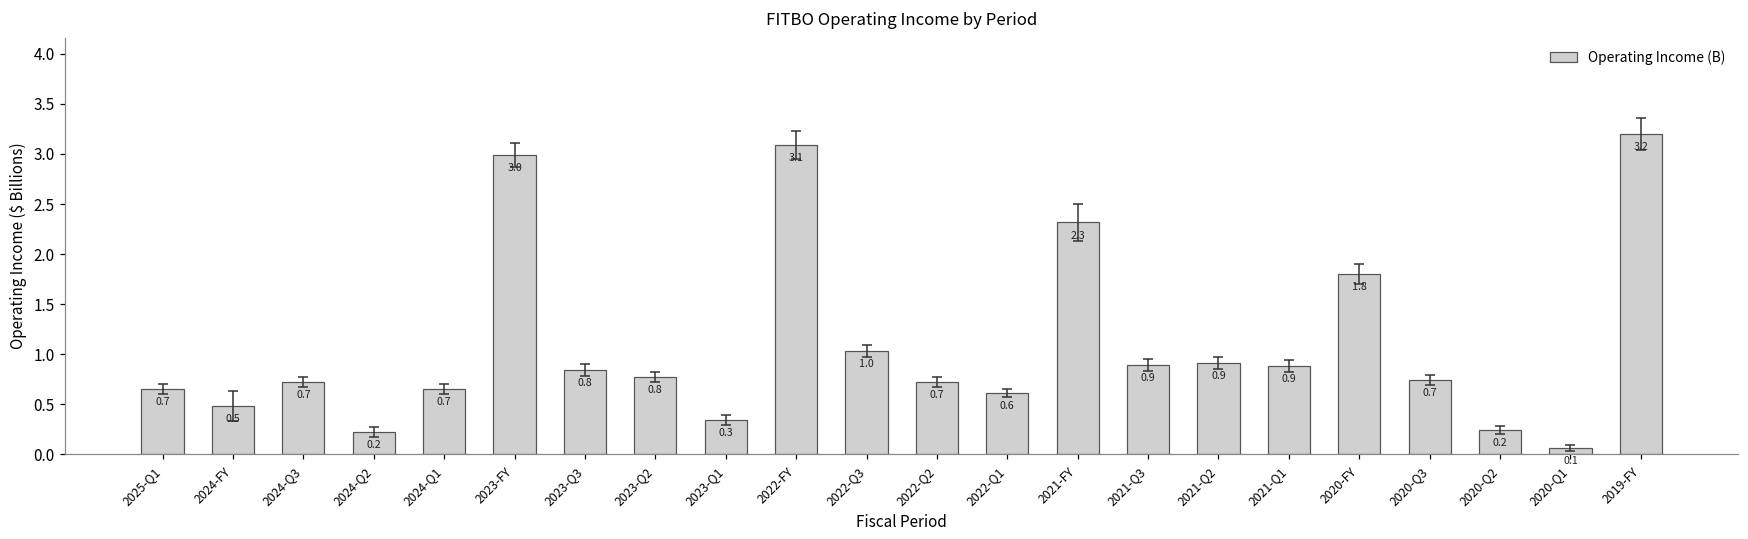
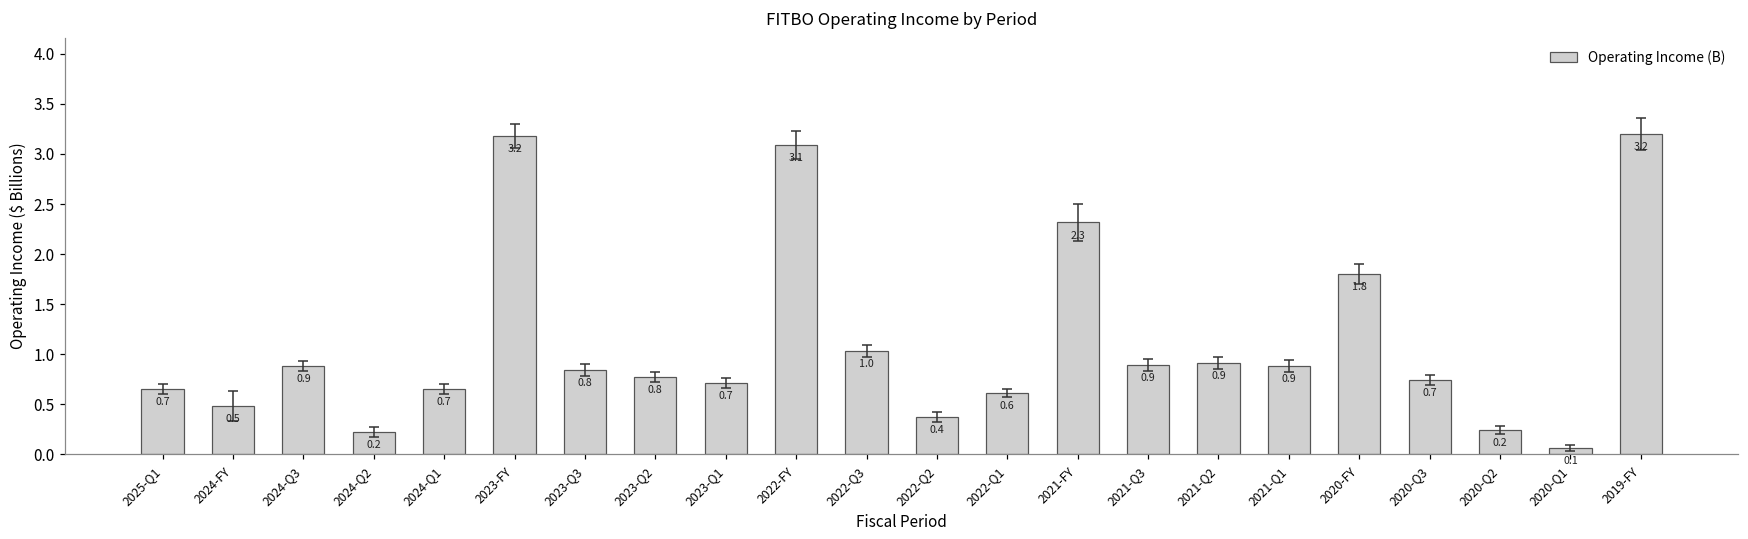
  {
    "Operating Income (B)": {
      "2025-Q1": 0.7,
-     "2024-Q3": 0.7,
+     "2024-Q3": 0.9,
      "2024-Q2": 0.2,
      "2024-Q1": 0.7,
-     "2023-FY": 3.0,
+     "2023-FY": 3.2,
      "2023-Q2": 0.8,
-     "2023-Q1": 0.3,
-     "2022-Q2": 0.7,
+     "2023-Q1": 0.7,
+     "2022-Q2": 0.4,
      "2022-Q1": 0.6,
      "2020-Q3": 0.7,
      "2020-Q2": 0.2,
      "2020-Q1": 0.1
    }
  }
